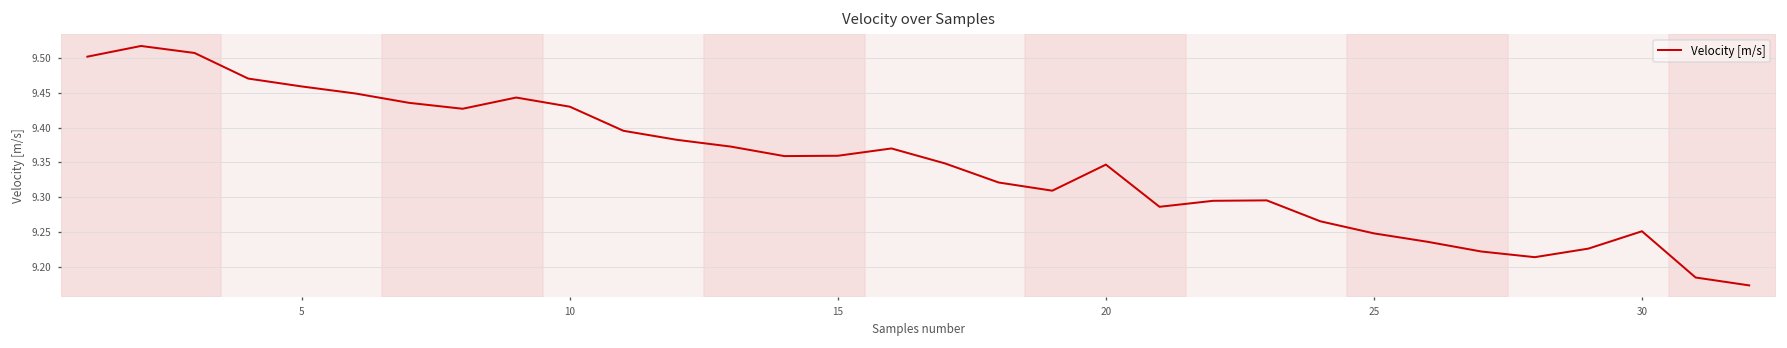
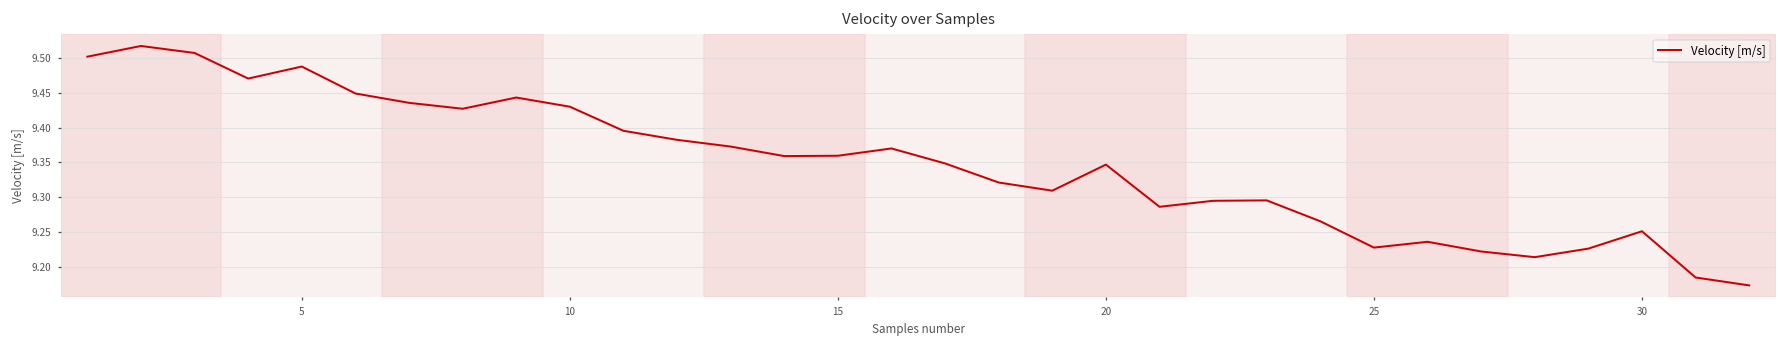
  {
-   "5": 9.46,
+   "5": 9.49,
    "10": 9.43,
    "15": 9.36,
    "20": 9.35,
-   "25": 9.25,
+   "25": 9.23,
    "30": 9.25
  }
